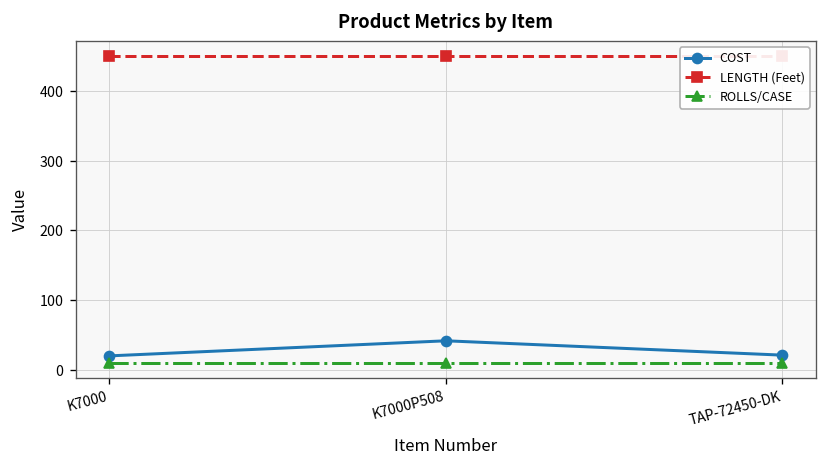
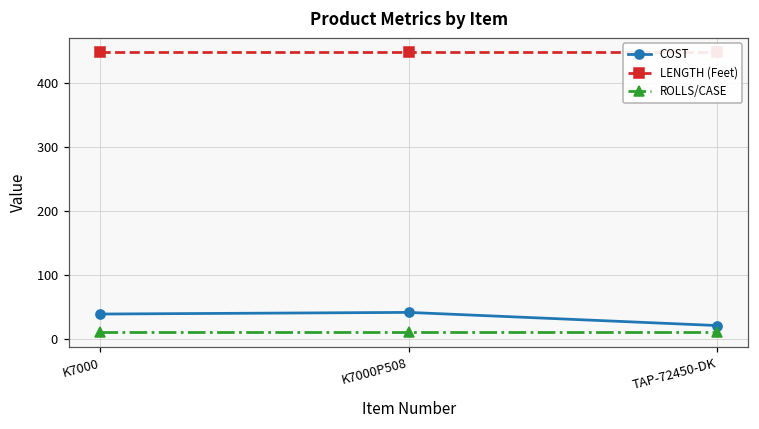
  {
    "COST": {
-     "K7000": 20,
+     "K7000": 40,
      "K7000P508": 40,
      "TAP-72450-DK": 20
    },
    "LENGTH (Feet)": {
      "K7000": 450,
      "K7000P508": 450
    },
    "ROLLS/CASE": {
      "K7000": 10,
      "K7000P508": 10,
      "TAP-72450-DK": 10
    }
  }
